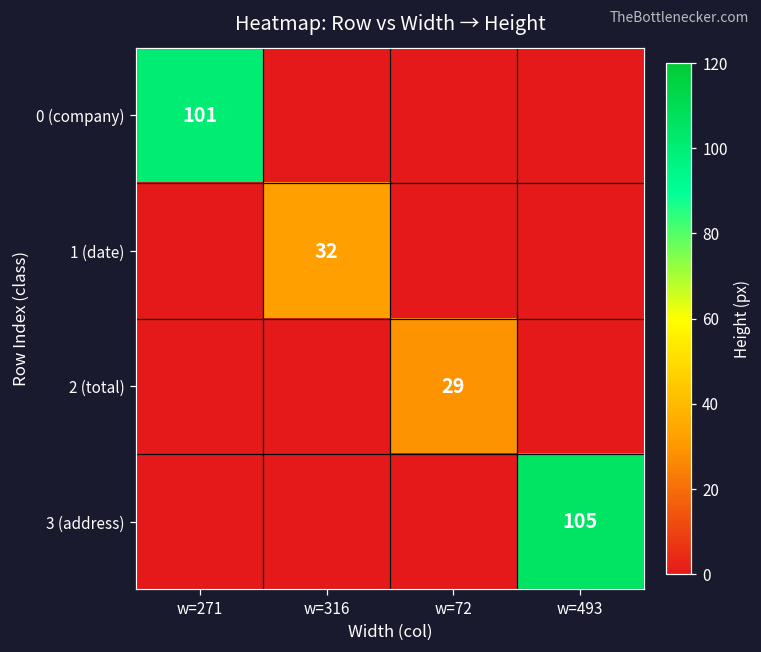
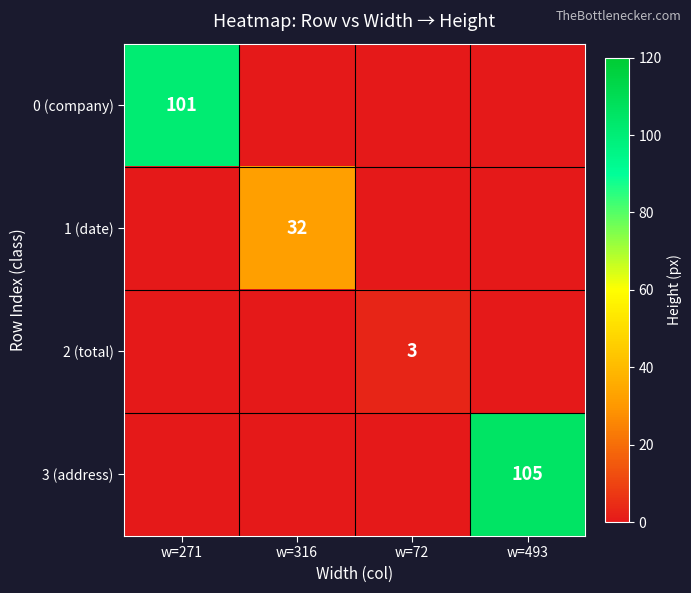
  {
    "0 (company)": {
      "w=271": 101
    },
    "1 (date)": {
      "w=316": 32
    },
    "2 (total)": {
-     "w=72": 29
+     "w=72": 3
    },
    "3 (address)": {
      "w=493": 105
    }
  }
